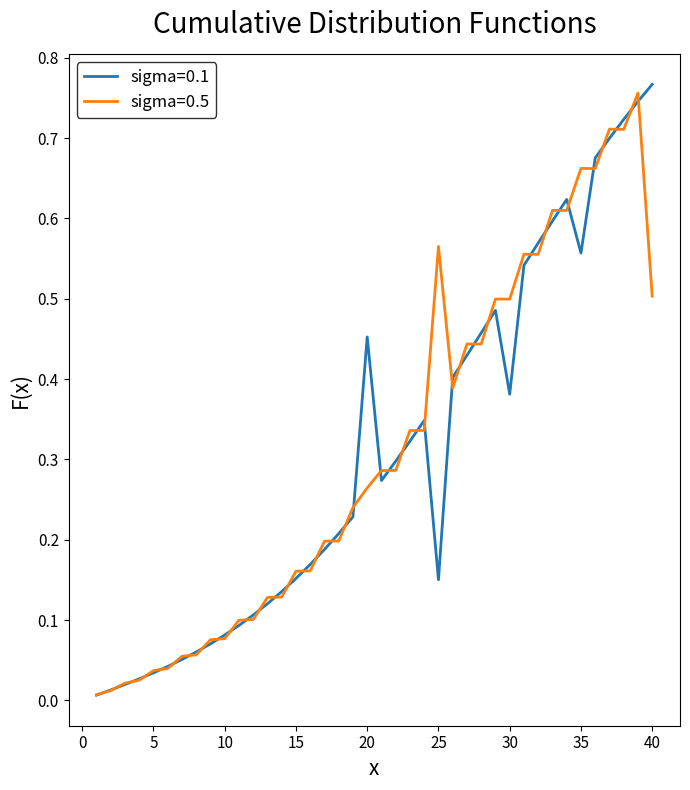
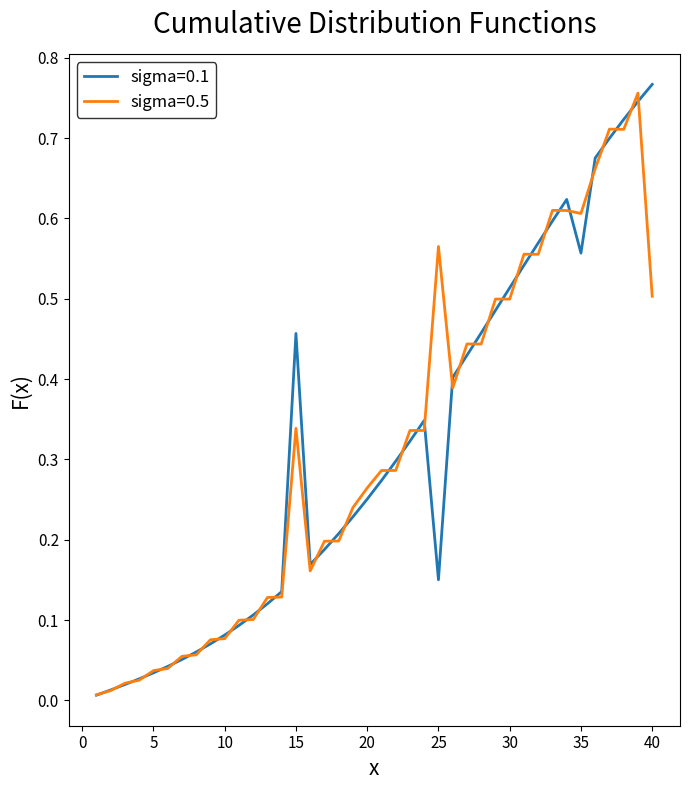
  {
    "sigma=0.1": {
      "10": 0.08,
-     "15": 0.15,
-     "20": 0.45,
+     "15": 0.46,
+     "20": 0.25,
      "25": 0.15,
-     "30": 0.38,
+     "30": 0.51,
      "35": 0.56,
      "40": 0.77
    },
    "sigma=0.5": {
      "10": 0.08,
-     "15": 0.16,
+     "15": 0.34,
      "20": 0.26,
      "25": 0.56,
      "30": 0.50,
-     "35": 0.66,
+     "35": 0.61,
      "40": 0.50
    }
  }
